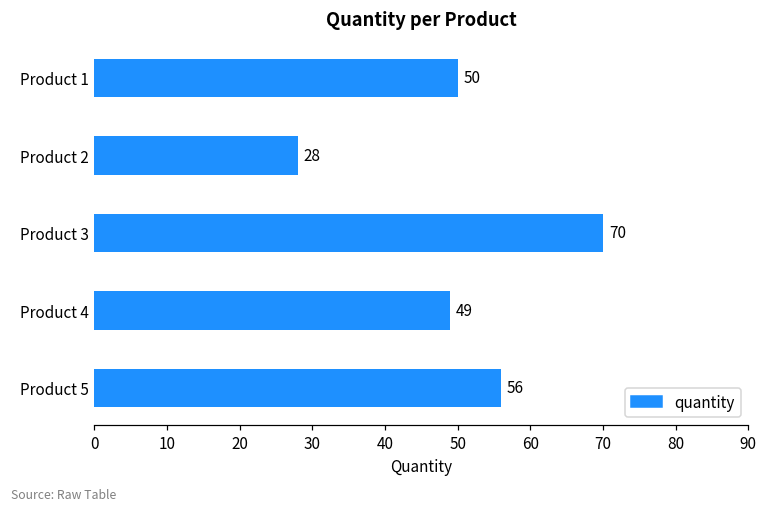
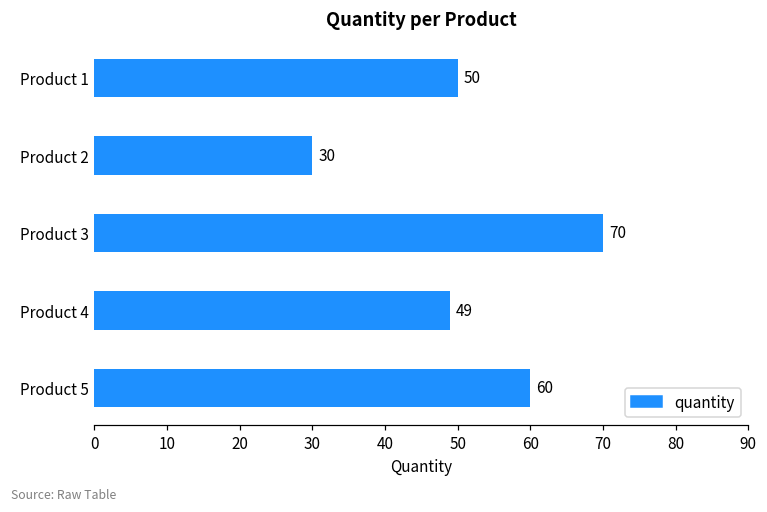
  {
    "Product 1": 50,
-   "Product 2": 28,
+   "Product 2": 30,
    "Product 3": 70,
    "Product 4": 49,
-   "Product 5": 56
+   "Product 5": 60
  }
